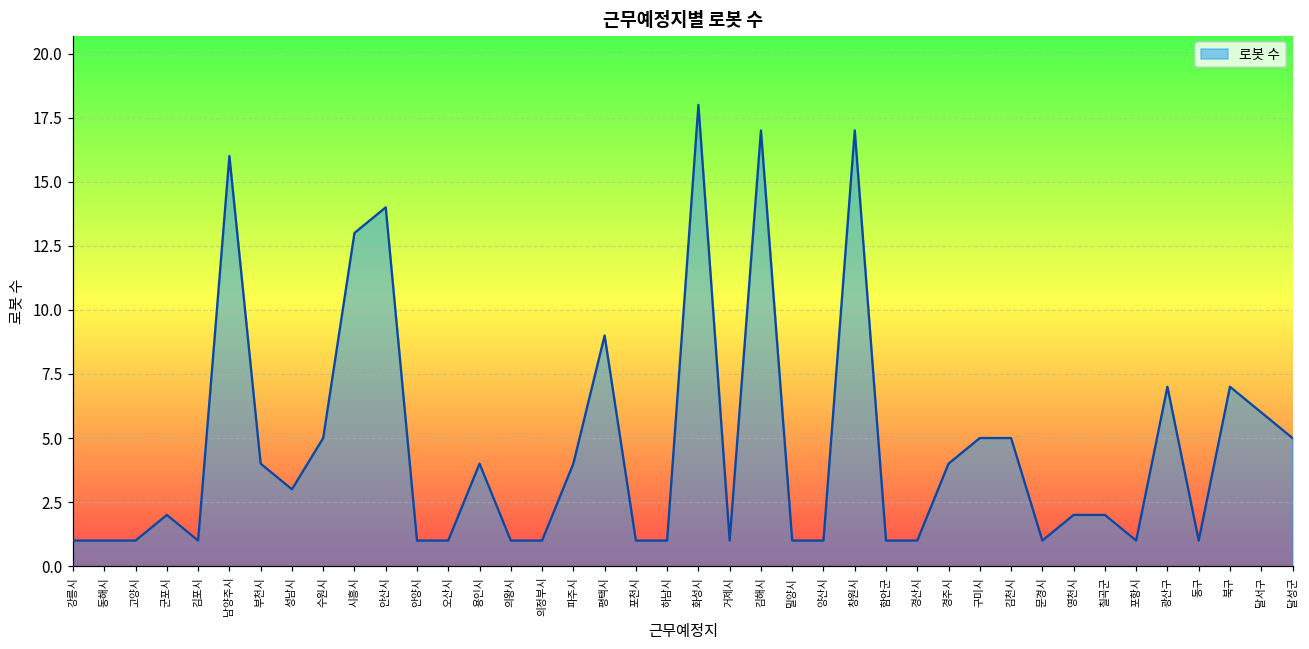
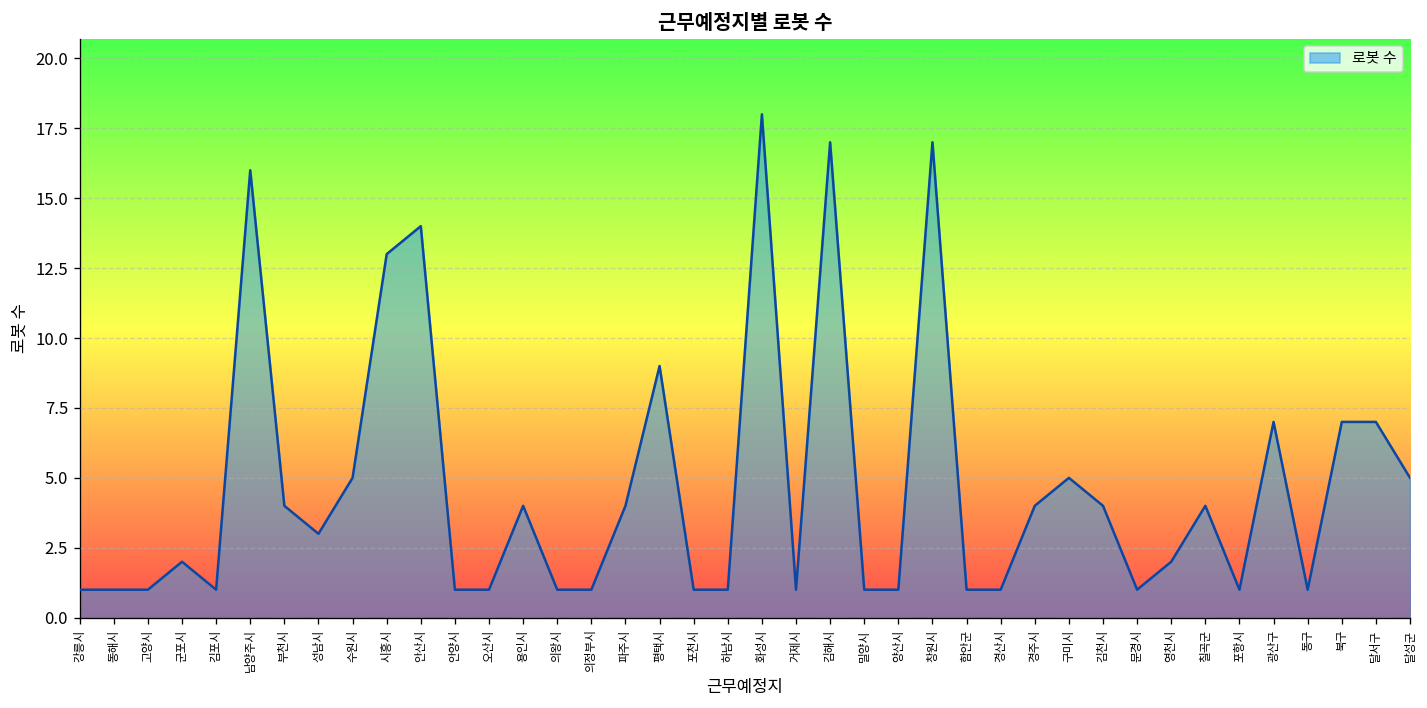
  {
    "강릉시": 1,
    "동해시": 1,
    "고양시": 1,
    "군포시": 2,
    "김포시": 1,
    "남양주시": 16,
    "부천시": 4,
    "성남시": 3,
    "수원시": 5,
    "시흥시": 13,
    "안산시": 14,
    "안양시": 1,
    "오산시": 1,
    "용인시": 4,
    "의왕시": 1,
    "의정부시": 1,
    "파주시": 4,
    "평택시": 9,
    "포천시": 1,
    "하남시": 1,
    "화성시": 18,
    "거제시": 1,
    "김해시": 17,
    "밀양시": 1,
    "양산시": 1,
    "창원시": 17,
    "함안군": 1,
    "경산시": 1,
    "경주시": 4,
    "구미시": 5,
-   "김천시": 5,
+   "김천시": 4,
    "문경시": 1,
    "영천시": 2,
-   "칠곡군": 2,
+   "칠곡군": 4,
    "포항시": 1,
    "광산구": 7,
    "동구": 1,
    "북구": 7,
-   "달서구": 6,
+   "달서구": 7,
    "달성군": 5
  }
